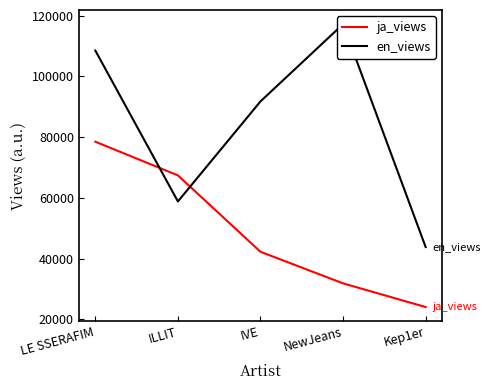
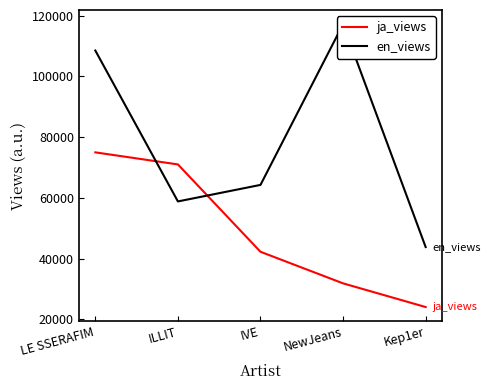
  {
    "ja_views": {
-     "LE SSERAFIM": 78000,
-     "ILLIT": 67000,
+     "LE SSERAFIM": 75000,
+     "ILLIT": 71000,
      "IVE": 42000,
      "NewJeans": 32000,
      "Kep1er": 24000
    },
    "en_views": {
      "LE SSERAFIM": 108000,
      "ILLIT": 59000,
-     "IVE": 92000,
+     "IVE": 64000,
      "Kep1er": 44000
    }
  }
